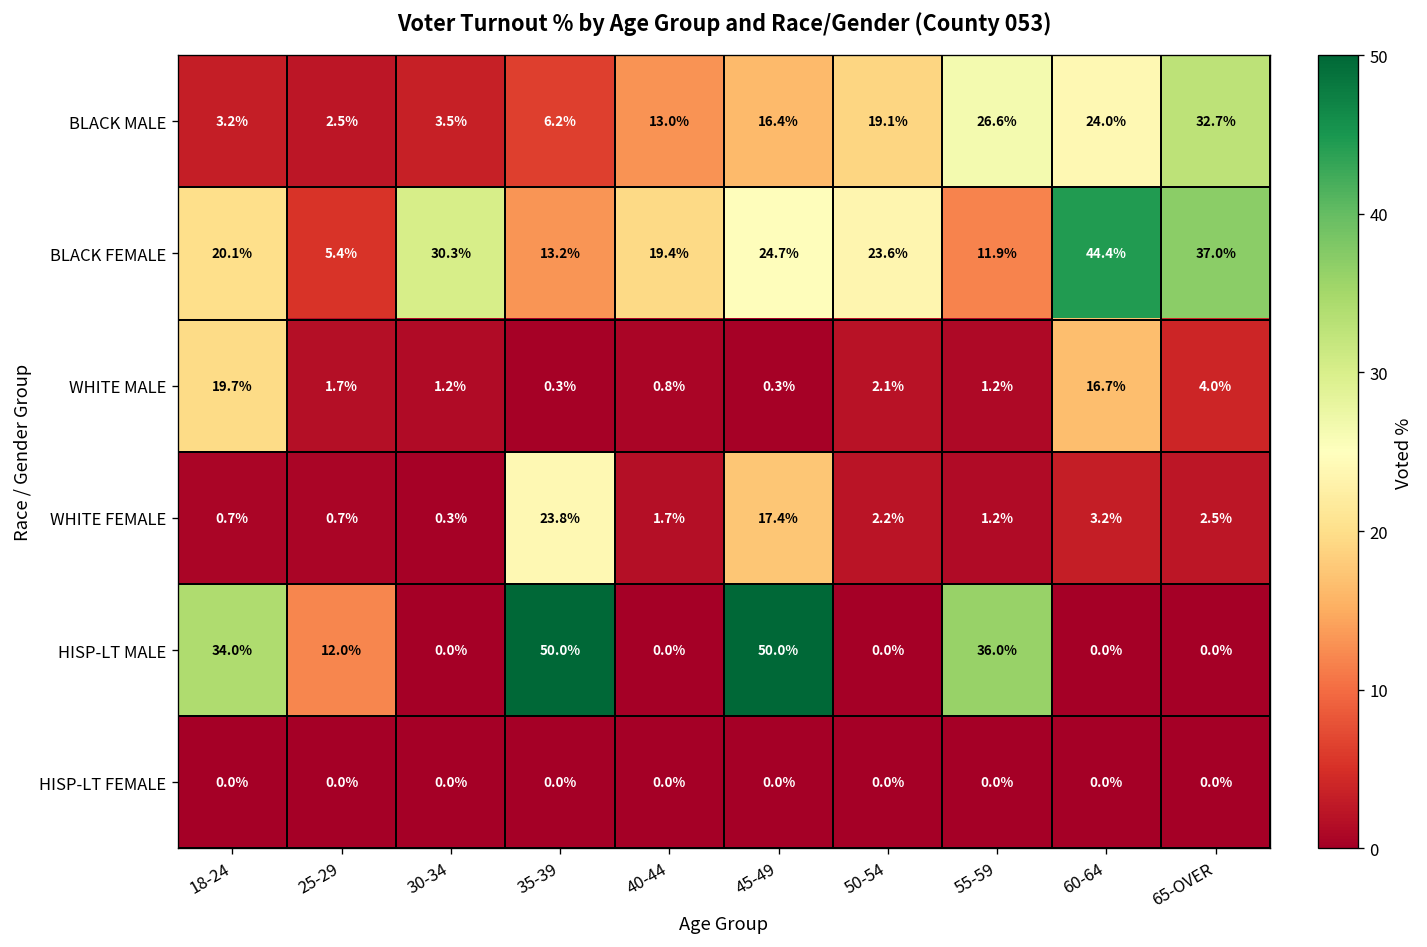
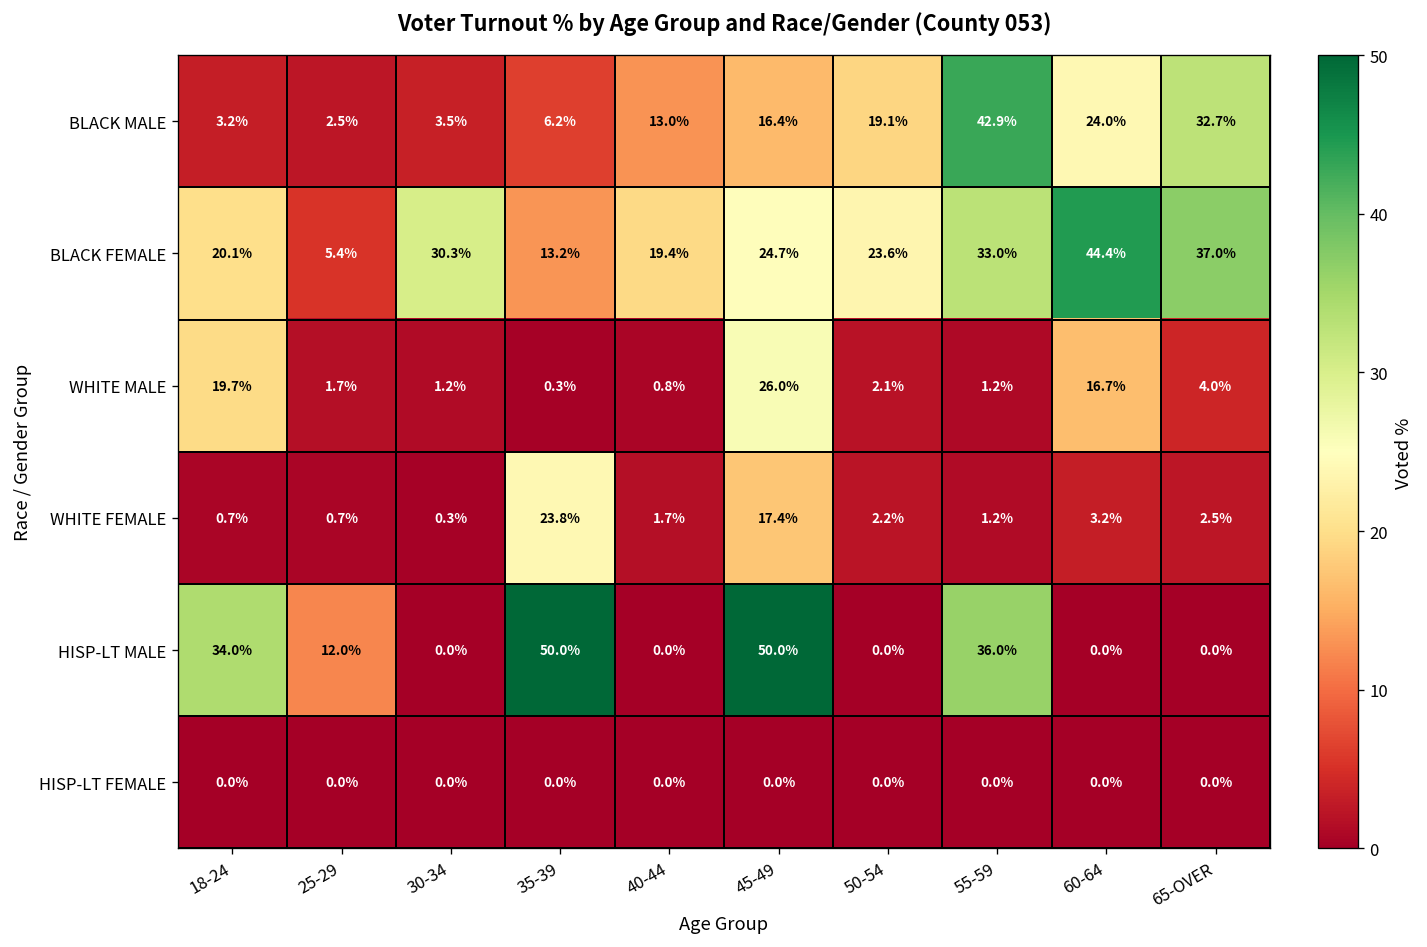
  {
    "BLACK MALE": {
      "18-24": "3.2%",
      "25-29": "2.5%",
      "30-34": "3.5%",
      "35-39": "6.2%",
      "40-44": "13.0%",
      "45-49": "16.4%",
      "50-54": "19.1%",
-     "55-59": "26.6%",
+     "55-59": "42.9%",
      "60-64": "24.0%",
      "65-OVER": "32.7%"
    },
    "BLACK FEMALE": {
      "18-24": "20.1%",
      "25-29": "5.4%",
      "30-34": "30.3%",
      "35-39": "13.2%",
      "40-44": "19.4%",
      "45-49": "24.7%",
      "50-54": "23.6%",
-     "55-59": "11.9%",
+     "55-59": "33.0%",
      "60-64": "44.4%",
      "65-OVER": "37.0%"
    },
    "WHITE MALE": {
      "18-24": "19.7%",
      "25-29": "1.7%",
      "30-34": "1.2%",
      "35-39": "0.3%",
      "40-44": "0.8%",
-     "45-49": "0.3%",
+     "45-49": "26.0%",
      "50-54": "2.1%",
      "55-59": "1.2%",
      "60-64": "16.7%",
      "65-OVER": "4.0%"
    },
    "WHITE FEMALE": {
      "18-24": "0.7%",
      "25-29": "0.7%",
      "30-34": "0.3%",
      "35-39": "23.8%",
      "40-44": "1.7%",
      "45-49": "17.4%",
      "50-54": "2.2%",
      "55-59": "1.2%",
      "60-64": "3.2%",
      "65-OVER": "2.5%"
    },
    "HISP-LT MALE": {
      "18-24": "34.0%",
      "25-29": "12.0%",
      "30-34": "0.0%",
      "35-39": "50.0%",
      "40-44": "0.0%",
      "45-49": "50.0%",
      "50-54": "0.0%",
      "55-59": "36.0%",
      "60-64": "0.0%",
      "65-OVER": "0.0%"
    },
    "HISP-LT FEMALE": {
      "18-24": "0.0%",
      "25-29": "0.0%",
      "30-34": "0.0%",
      "35-39": "0.0%",
      "40-44": "0.0%",
      "45-49": "0.0%",
      "50-54": "0.0%",
      "55-59": "0.0%",
      "60-64": "0.0%",
      "65-OVER": "0.0%"
    }
  }
